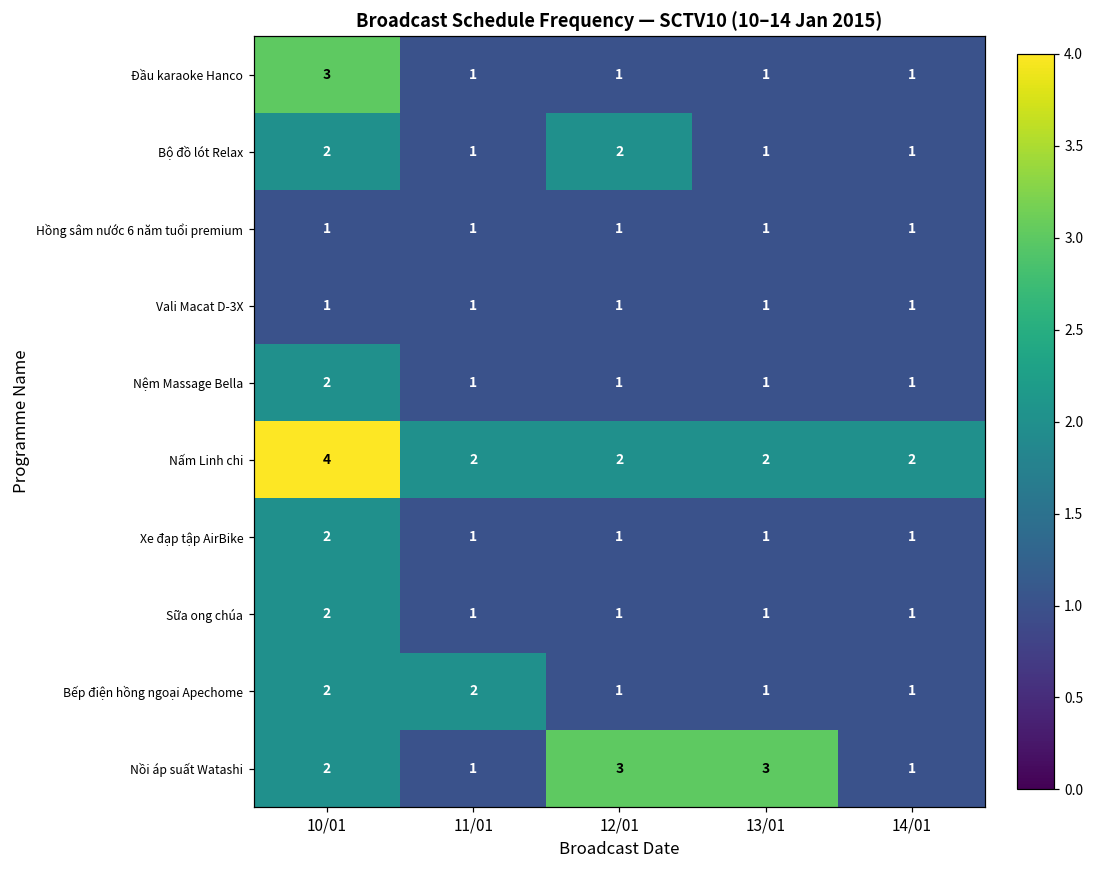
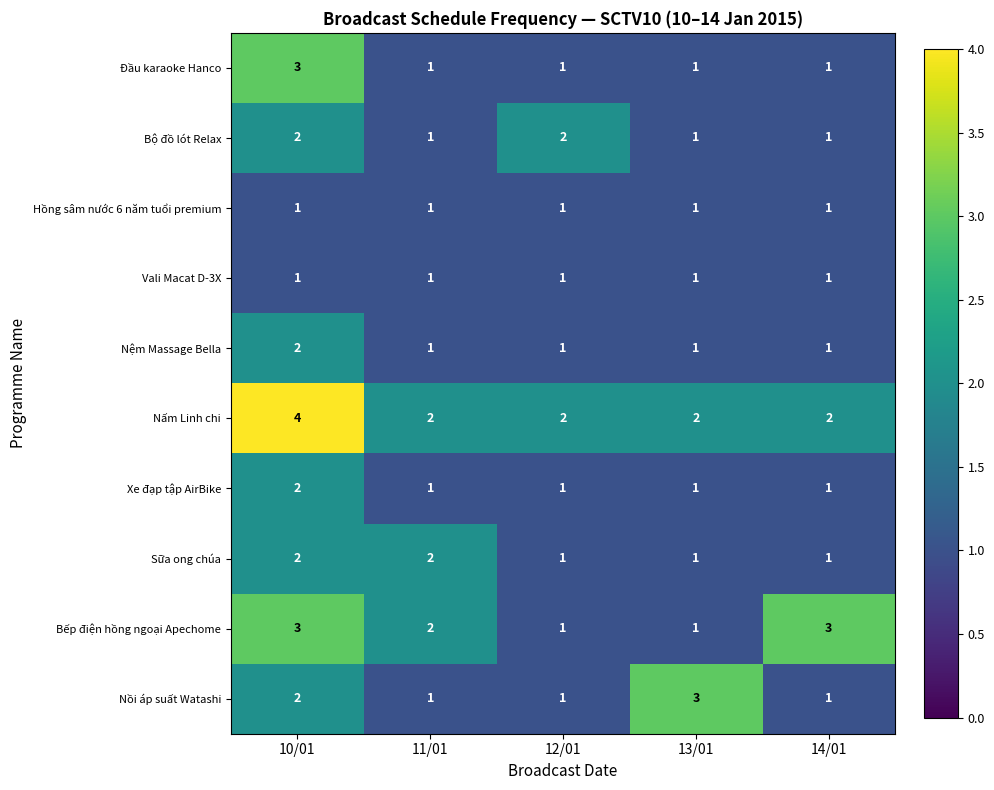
  {
    "Đầu karaoke Hanco": {
      "10/01": 3,
      "11/01": 1,
      "12/01": 1,
      "13/01": 1,
      "14/01": 1
    },
    "Bộ đồ lót Relax": {
      "10/01": 2,
      "11/01": 1,
      "12/01": 2,
      "13/01": 1,
      "14/01": 1
    },
    "Hồng sâm nước 6 năm tuổi premium": {
      "10/01": 1,
      "11/01": 1,
      "12/01": 1,
      "13/01": 1,
      "14/01": 1
    },
    "Vali Macat D-3X": {
      "10/01": 1,
      "11/01": 1,
      "12/01": 1,
      "13/01": 1,
      "14/01": 1
    },
    "Nệm Massage Bella": {
      "10/01": 2,
      "11/01": 1,
      "12/01": 1,
      "13/01": 1,
      "14/01": 1
    },
    "Nấm Linh chi": {
      "10/01": 4,
      "11/01": 2,
      "12/01": 2,
      "13/01": 2,
      "14/01": 2
    },
    "Xe đạp tập AirBike": {
      "10/01": 2,
      "11/01": 1,
      "12/01": 1,
      "13/01": 1,
      "14/01": 1
    },
    "Sữa ong chúa": {
      "10/01": 2,
-     "11/01": 1,
+     "11/01": 2,
      "12/01": 1,
      "13/01": 1,
      "14/01": 1
    },
    "Bếp điện hồng ngoại Apechome": {
-     "10/01": 2,
+     "10/01": 3,
      "11/01": 2,
      "12/01": 1,
      "13/01": 1,
-     "14/01": 1
+     "14/01": 3
    },
    "Nồi áp suất Watashi": {
      "10/01": 2,
      "11/01": 1,
-     "12/01": 3,
+     "12/01": 1,
      "13/01": 3,
      "14/01": 1
    }
  }
